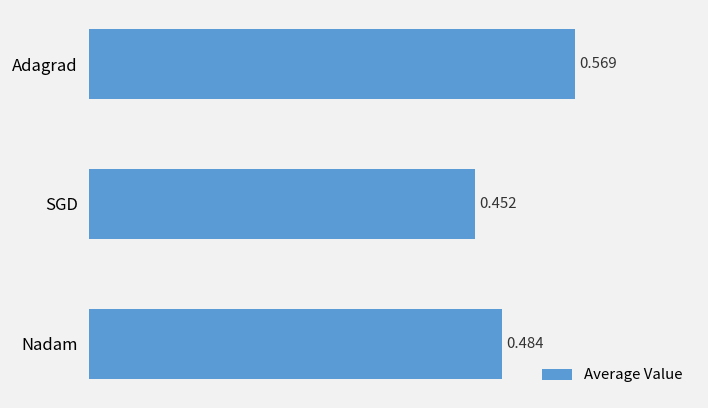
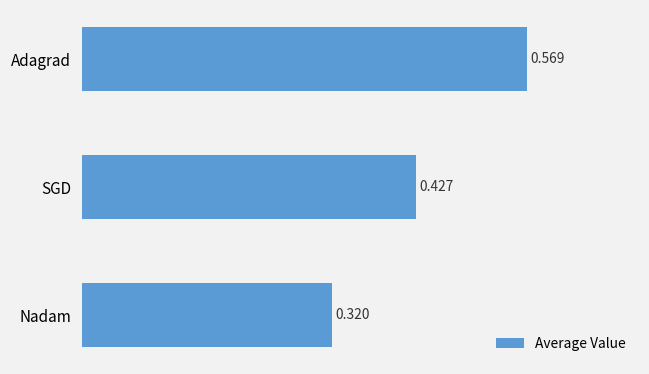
  {
    "Adagrad": 0.569,
-   "SGD": 0.452,
-   "Nadam": 0.484
+   "SGD": 0.427,
+   "Nadam": 0.320
  }
